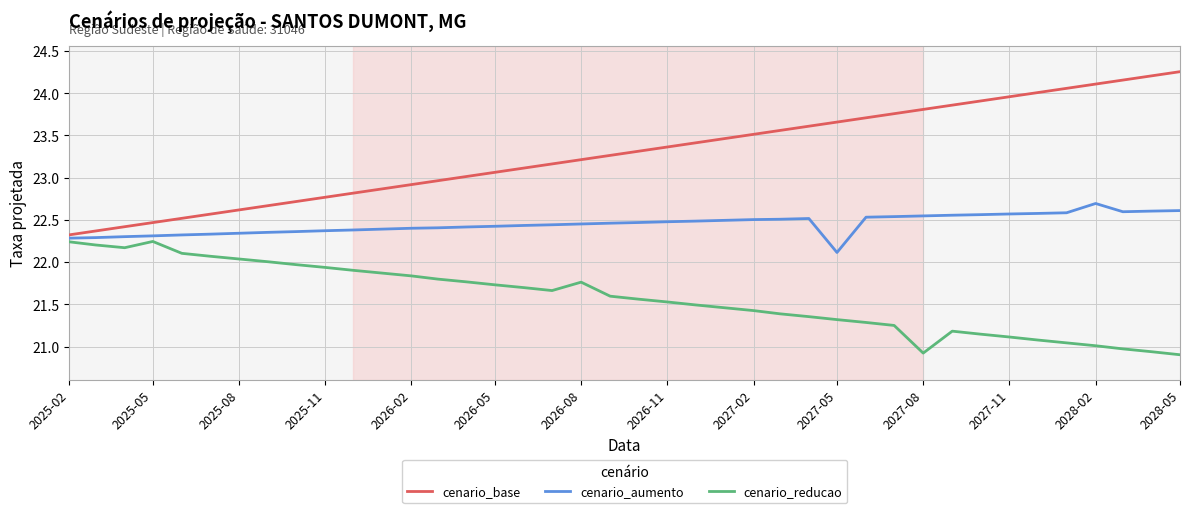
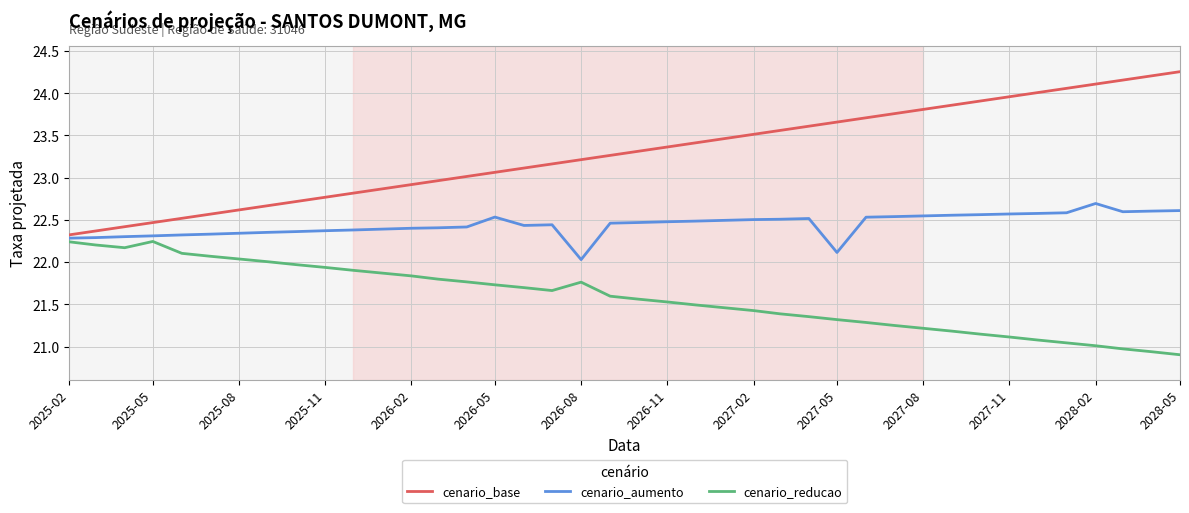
  {
    "cenario_base": {
      "2025-02": 22.3,
      "2025-05": 22.5,
      "2025-08": 22.6,
      "2025-11": 22.8,
      "2026-02": 22.9,
      "2026-05": 23.1,
      "2026-08": 23.2,
      "2026-11": 23.4,
      "2027-02": 23.5,
      "2027-05": 23.7,
      "2027-08": 23.8,
      "2027-11": 24.0,
      "2028-02": 24.1,
      "2028-05": 24.3
    },
    "cenario_aumento": {
      "2025-02": 22.3,
      "2025-05": 22.3,
      "2025-08": 22.3,
      "2025-11": 22.4,
      "2026-02": 22.4,
-     "2026-05": 22.4,
-     "2026-08": 22.5,
+     "2026-05": 22.5,
+     "2026-08": 22.0,
      "2026-11": 22.5,
      "2027-02": 22.5,
      "2027-05": 22.1,
      "2027-08": 22.5,
      "2027-11": 22.6,
      "2028-02": 22.7,
      "2028-05": 22.6
    },
    "cenario_reducao": {
      "2025-02": 22.2,
      "2025-05": 22.2,
      "2025-08": 22.0,
      "2025-11": 21.9,
      "2026-02": 21.8,
      "2026-05": 21.7,
      "2026-08": 21.8,
      "2026-11": 21.5,
      "2027-02": 21.4,
      "2027-05": 21.3,
-     "2027-08": 20.9,
+     "2027-08": 21.2,
      "2027-11": 21.1,
      "2028-02": 21.0,
      "2028-05": 20.9
    }
  }
